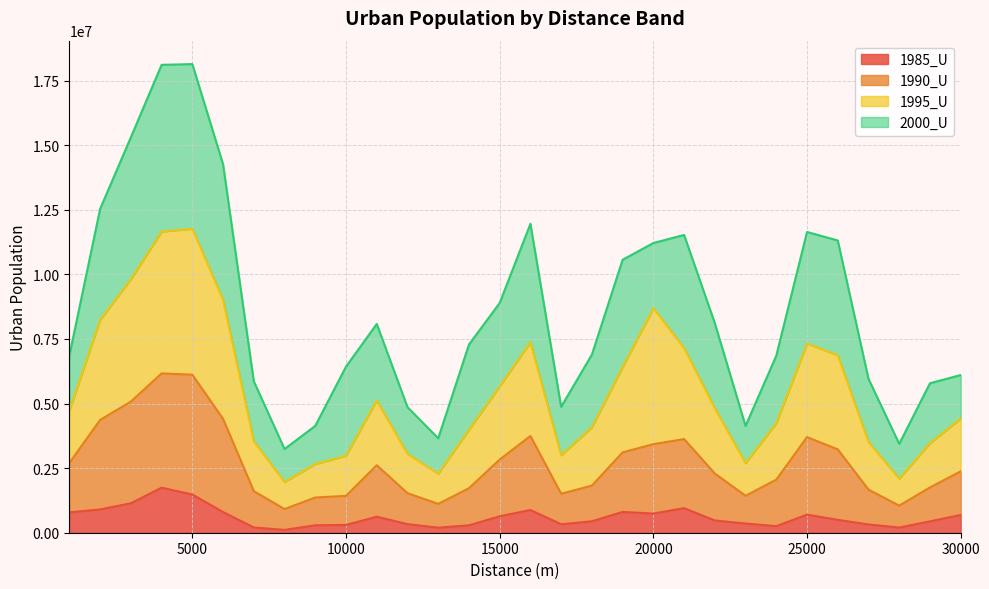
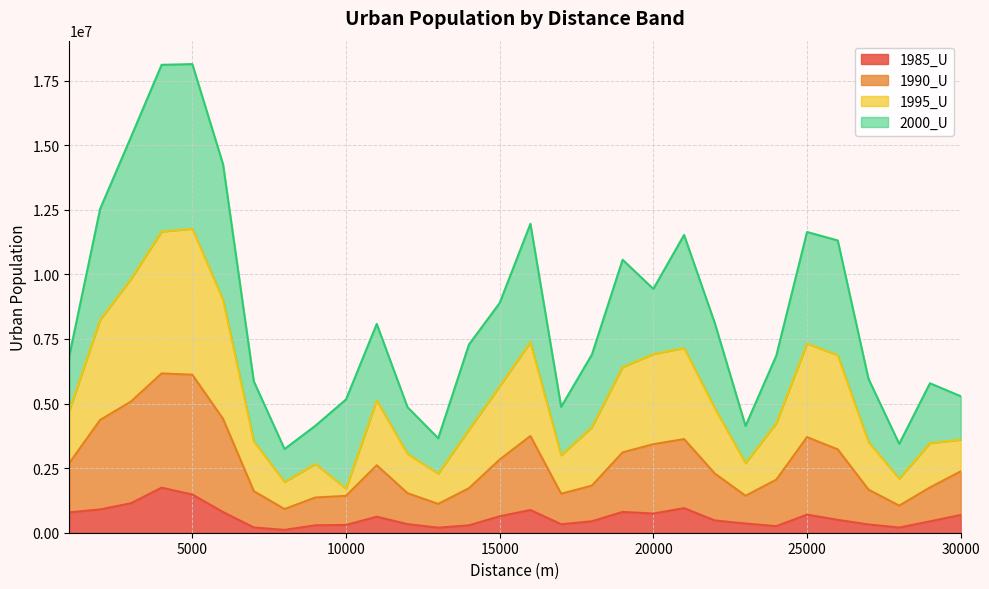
  {
    "1995_U": {
      "5000": 5600000,
-     "10000": 1600000,
+     "10000": 300000,
      "15000": 2800000,
-     "20000": 5300000,
+     "20000": 3500000,
      "25000": 3600000,
-     "30000": 2000000
+     "30000": 1200000
    },
    "2000_U": {
      "5000": 6400000,
      "10000": 3400000,
      "15000": 3200000,
      "20000": 2500000,
      "25000": 4300000,
      "30000": 1700000
    }
  }
